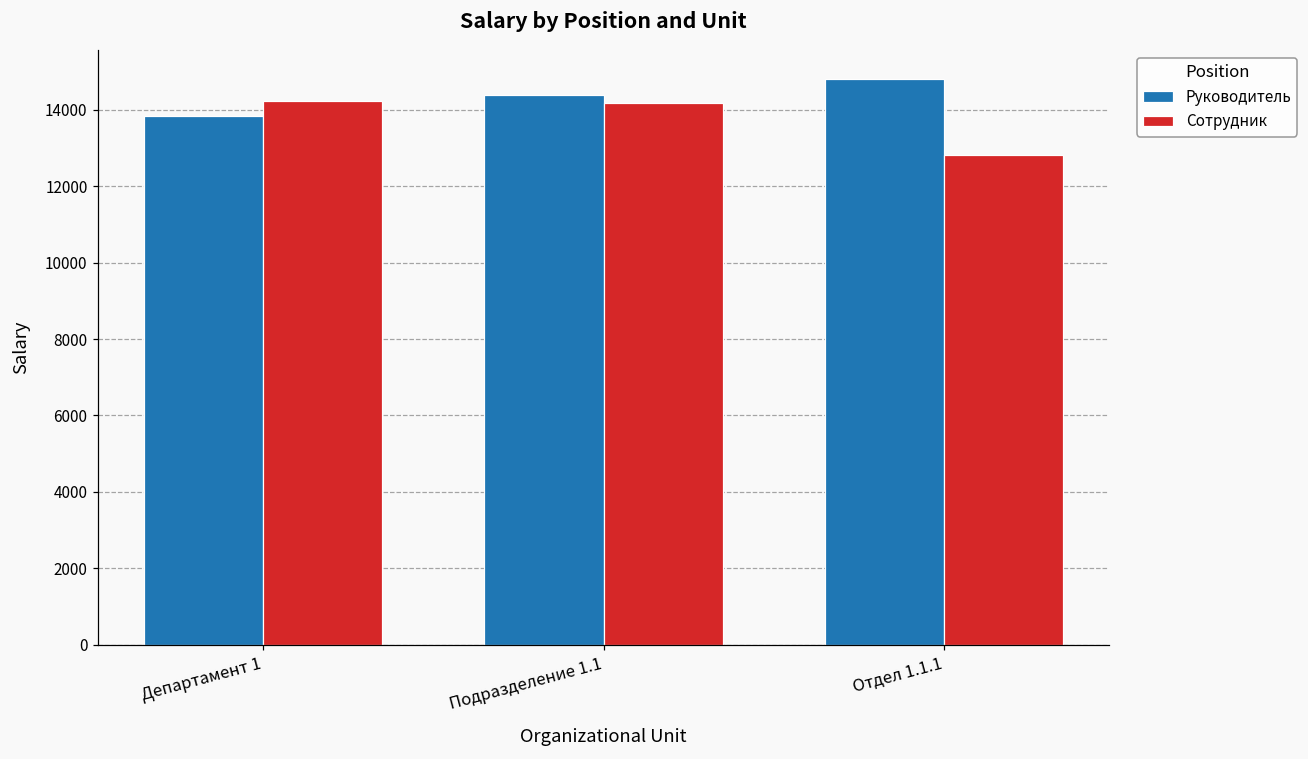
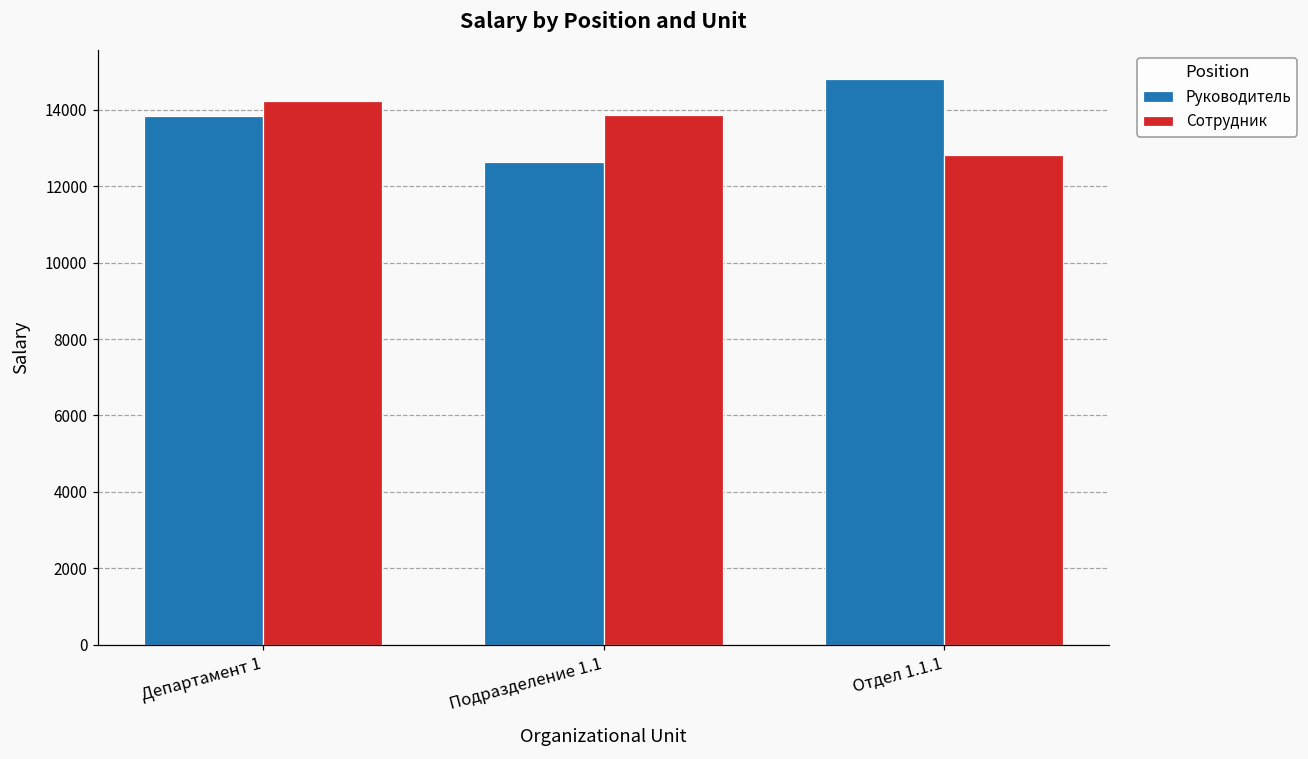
  {
    "Руководитель": {
      "Департамент 1": 13800,
-     "Подразделение 1.1": 14400,
+     "Подразделение 1.1": 12600,
      "Отдел 1.1.1": 14800
    },
    "Сотрудник": {
      "Департамент 1": 14200,
-     "Подразделение 1.1": 14200,
+     "Подразделение 1.1": 13900,
      "Отдел 1.1.1": 12800
    }
  }
